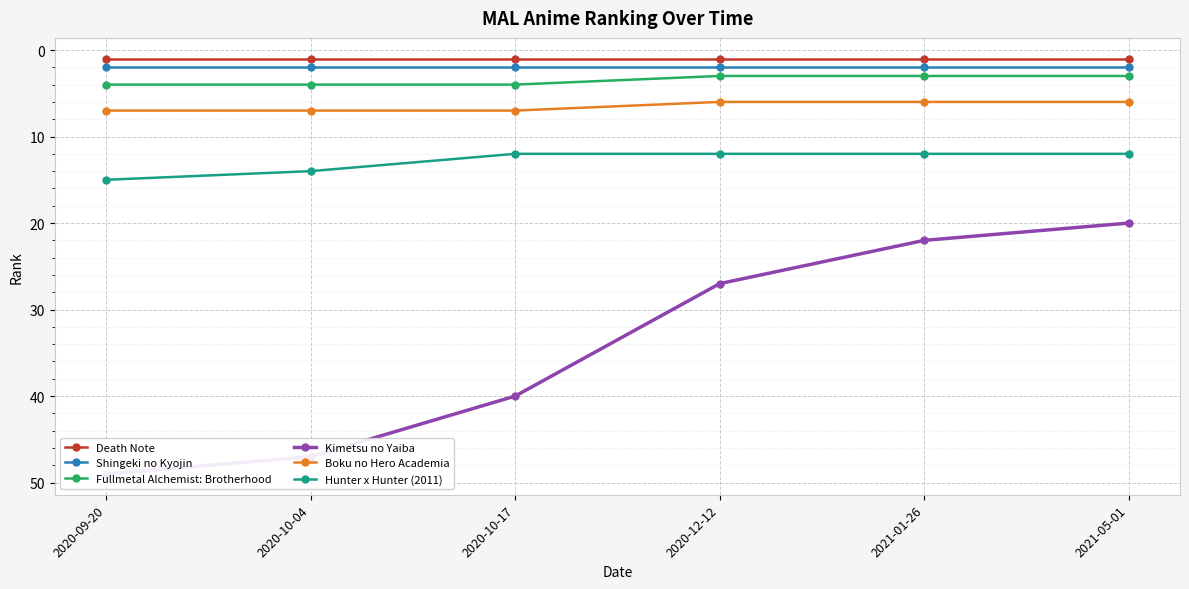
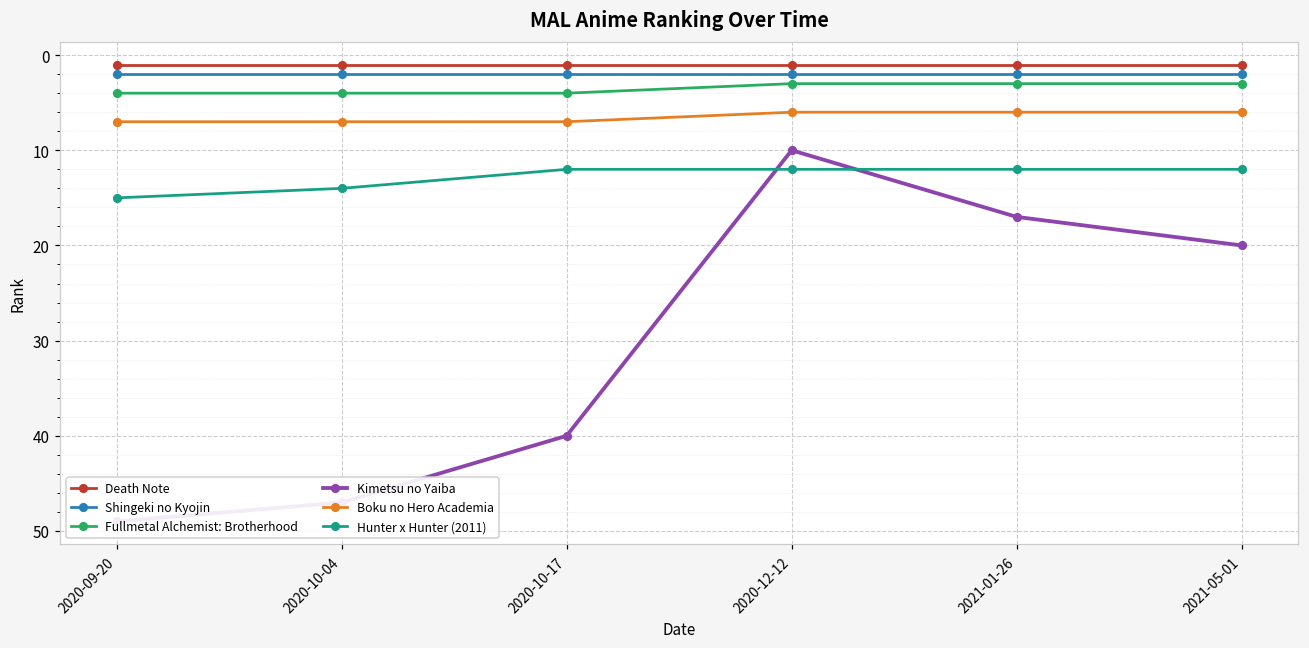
  {
    "Death Note": {
      "2020-09-20": 1,
      "2020-10-04": 1,
      "2020-10-17": 1,
      "2020-12-12": 1,
      "2021-01-26": 1,
      "2021-05-01": 1
    },
    "Shingeki no Kyojin": {
      "2020-09-20": 2,
      "2020-10-04": 2,
      "2020-10-17": 2,
      "2020-12-12": 2,
      "2021-01-26": 2,
      "2021-05-01": 2
    },
    "Kimetsu no Yaiba": {
      "2020-10-17": 40,
-     "2020-12-12": 27,
-     "2021-01-26": 22,
+     "2020-12-12": 10,
+     "2021-01-26": 17,
      "2021-05-01": 20
    },
    "Boku no Hero Academia": {
      "2020-09-20": 7,
      "2020-10-04": 7,
      "2020-10-17": 7,
      "2020-12-12": 6,
      "2021-01-26": 6,
      "2021-05-01": 6
    }
  }
